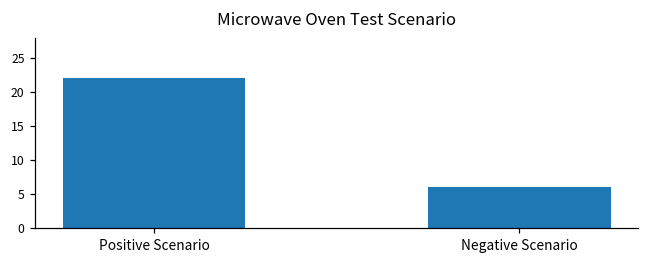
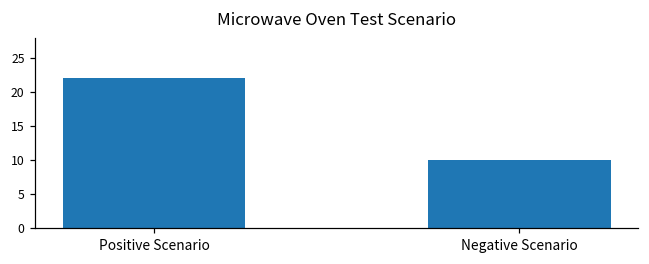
  {
    "Positive Scenario": 22,
-   "Negative Scenario": 6
+   "Negative Scenario": 10
  }
